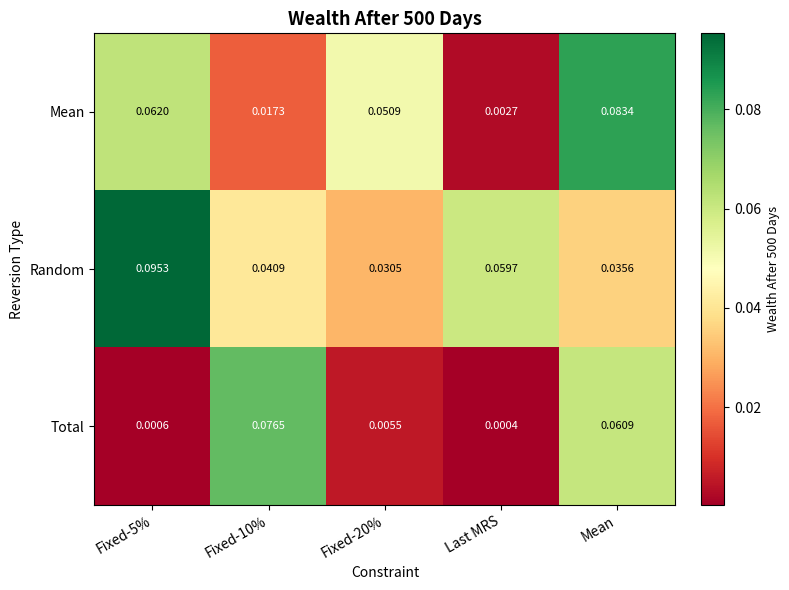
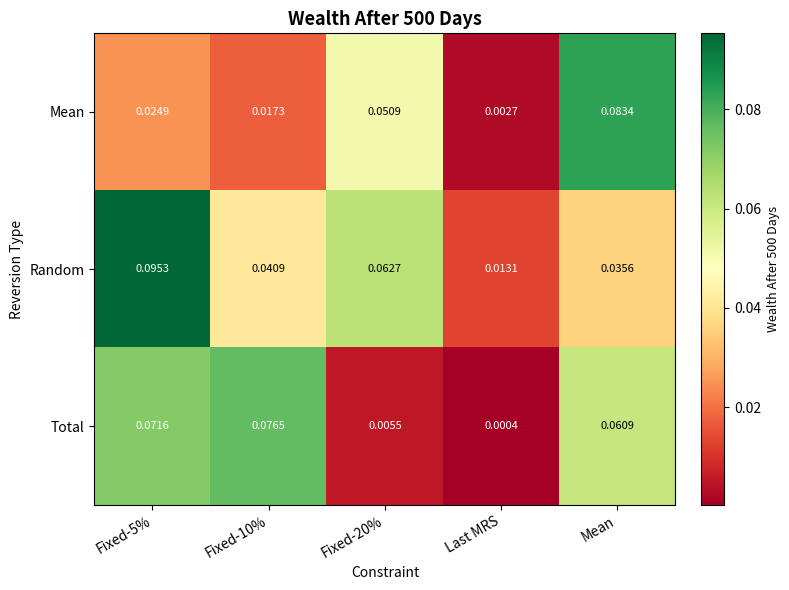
  {
    "Mean": {
-     "Fixed-5%": 0.0620,
+     "Fixed-5%": 0.0249,
      "Fixed-10%": 0.0173,
      "Fixed-20%": 0.0509,
      "Last MRS": 0.0027,
      "Mean": 0.0834
    },
    "Random": {
      "Fixed-5%": 0.0953,
      "Fixed-10%": 0.0409,
-     "Fixed-20%": 0.0305,
-     "Last MRS": 0.0597,
+     "Fixed-20%": 0.0627,
+     "Last MRS": 0.0131,
      "Mean": 0.0356
    },
    "Total": {
-     "Fixed-5%": 0.0006,
+     "Fixed-5%": 0.0716,
      "Fixed-10%": 0.0765,
      "Fixed-20%": 0.0055,
      "Last MRS": 0.0004,
      "Mean": 0.0609
    }
  }
